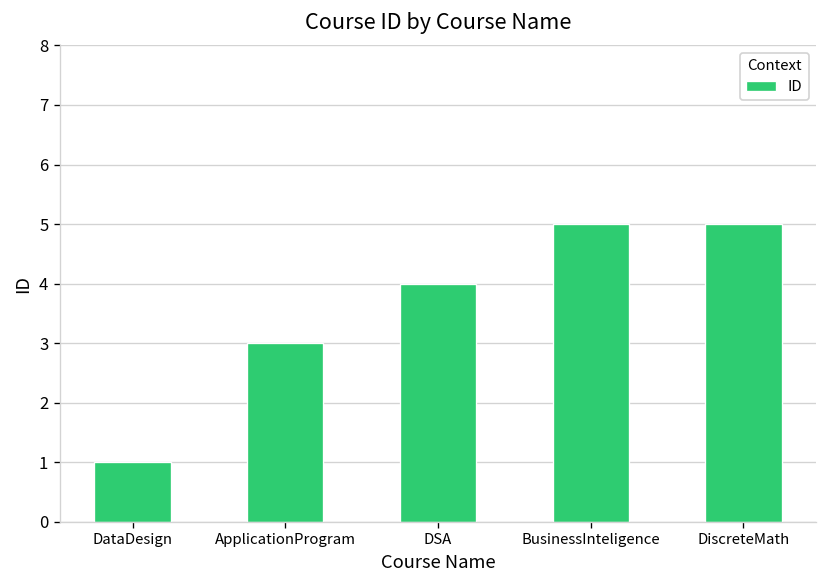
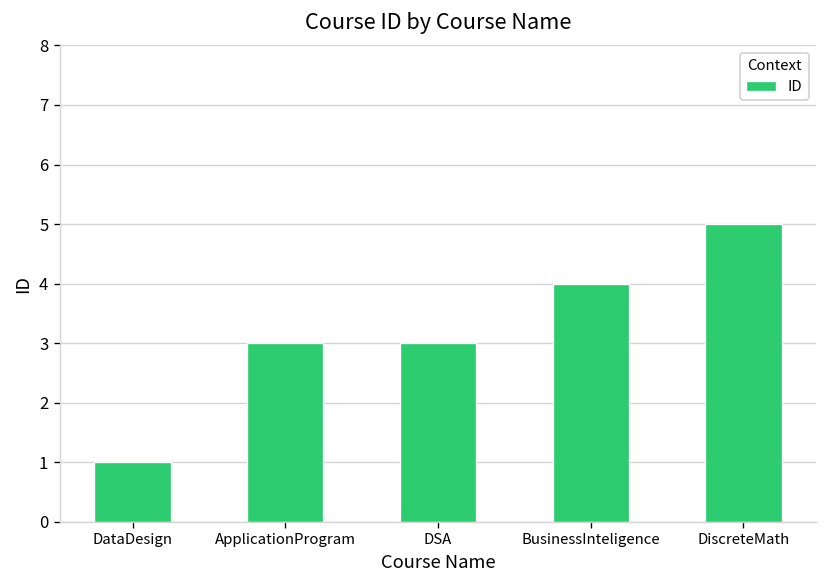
  {
    "DataDesign": 1,
    "ApplicationProgram": 3,
-   "DSA": 4,
-   "BusinessInteligence": 5,
+   "DSA": 3,
+   "BusinessInteligence": 4,
    "DiscreteMath": 5
  }
